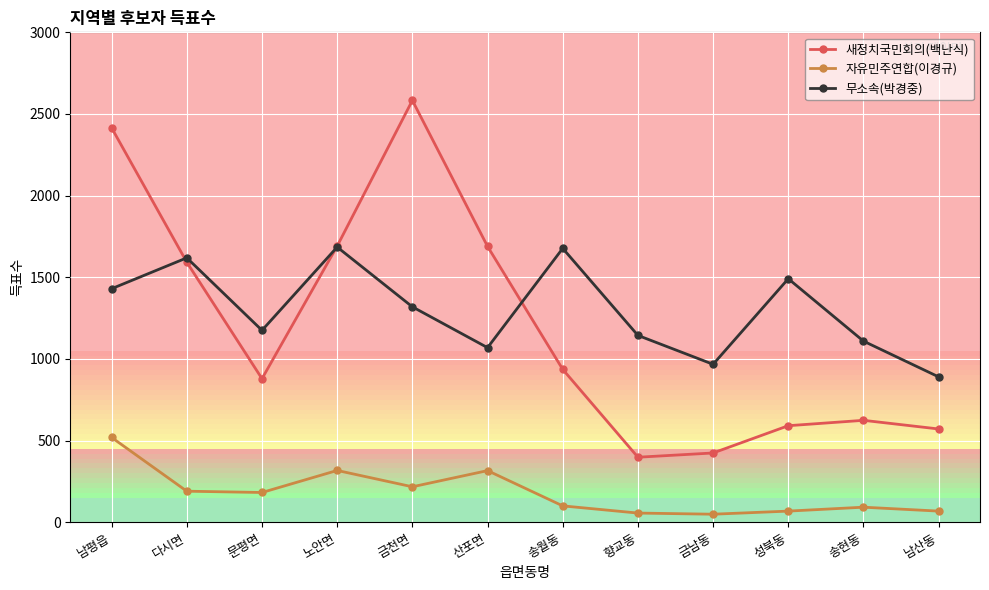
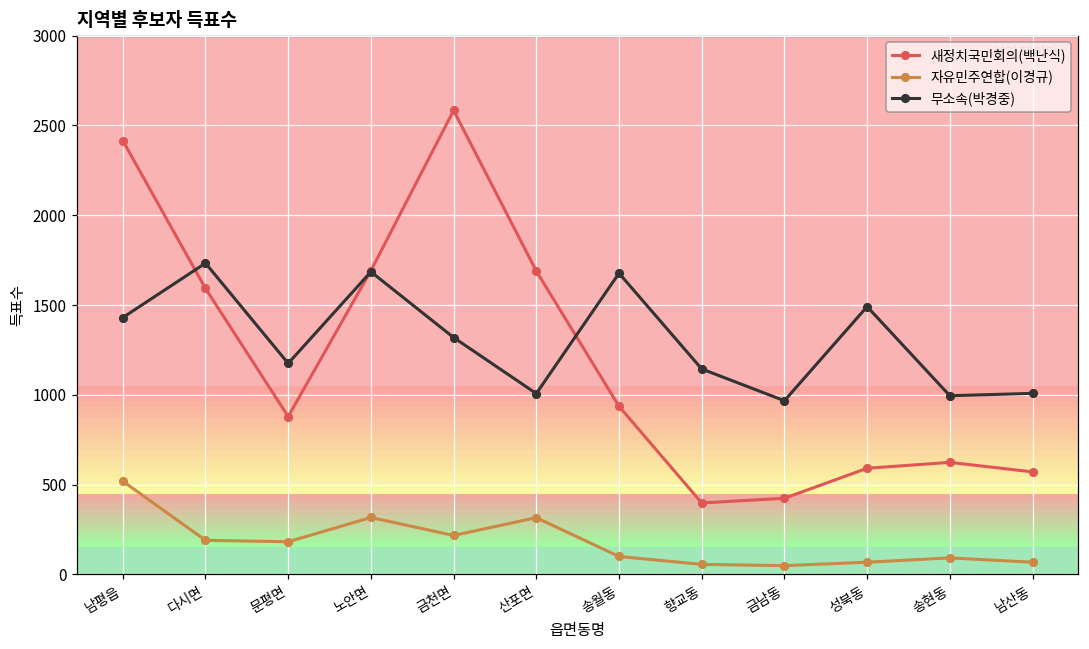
  {
    "무소속(박경중)": {
      "남평읍": 1430,
-     "다시면": 1620,
+     "다시면": 1730,
      "문평면": 1180,
      "금천면": 1320,
-     "산포면": 1070,
+     "산포면": 1010,
      "송월동": 1680,
      "향교동": 1140,
      "금남동": 970,
      "성북동": 1490,
-     "송현동": 1110,
-     "남산동": 890
+     "송현동": 1000,
+     "남산동": 1010
    }
  }
